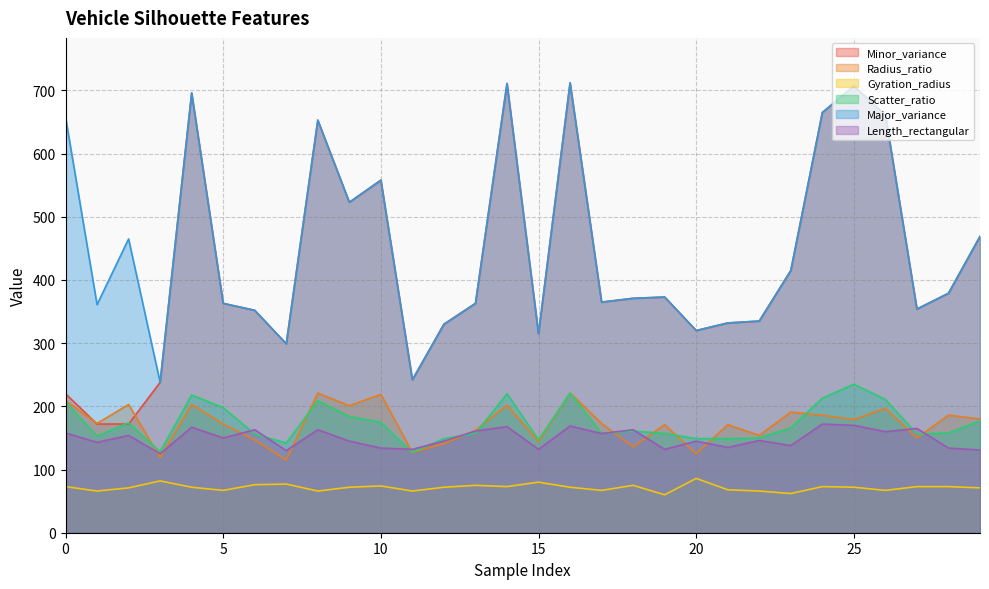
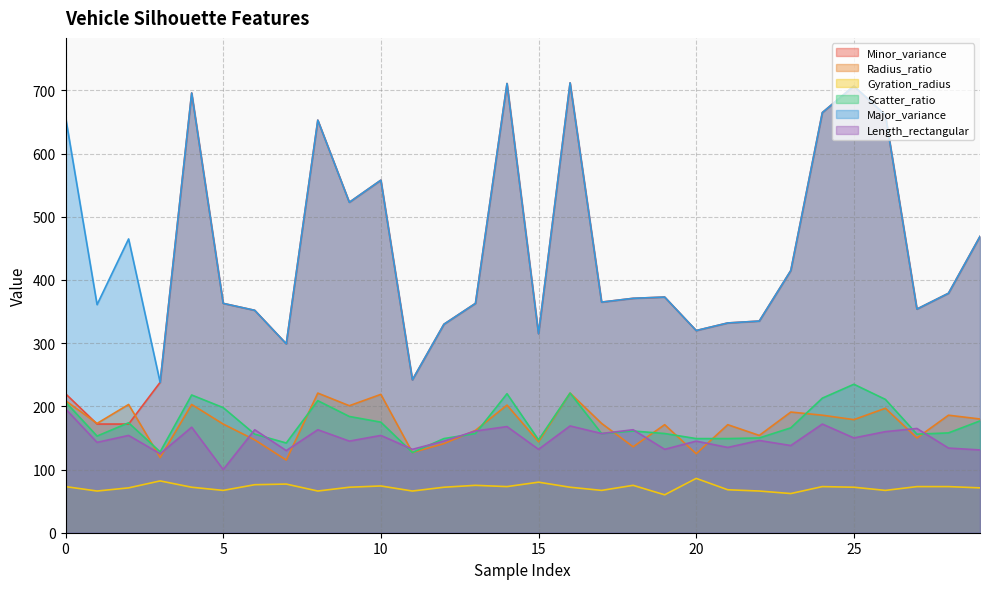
  {
    "Scatter_ratio": {
      "5": 200,
      "10": 180,
      "25": 240
    },
    "Major_variance": {
      "0": 660
    },
    "Length_rectangular": {
-     "0": 160,
-     "5": 150,
-     "10": 130,
+     "0": 200,
+     "5": 100,
+     "10": 150,
      "15": 130,
-     "25": 170
+     "25": 150
    }
  }
